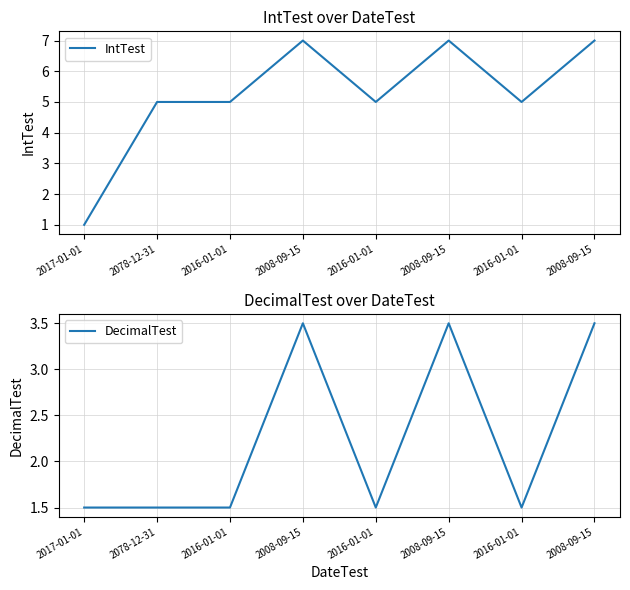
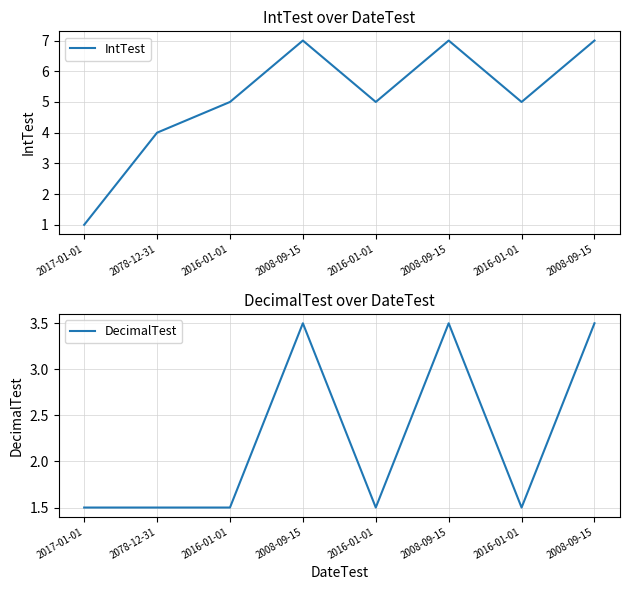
  {
    "IntTest over DateTest": {
      "2017-01-01": 1,
-     "2078-12-31": 5
+     "2078-12-31": 4
    },
    "DecimalTest over DateTest": {
      "2017-01-01": 1.5,
      "2078-12-31": 1.5
    }
  }
